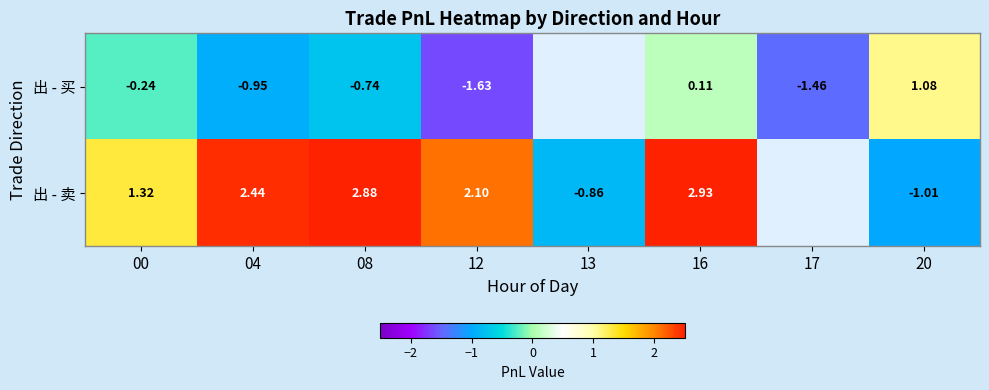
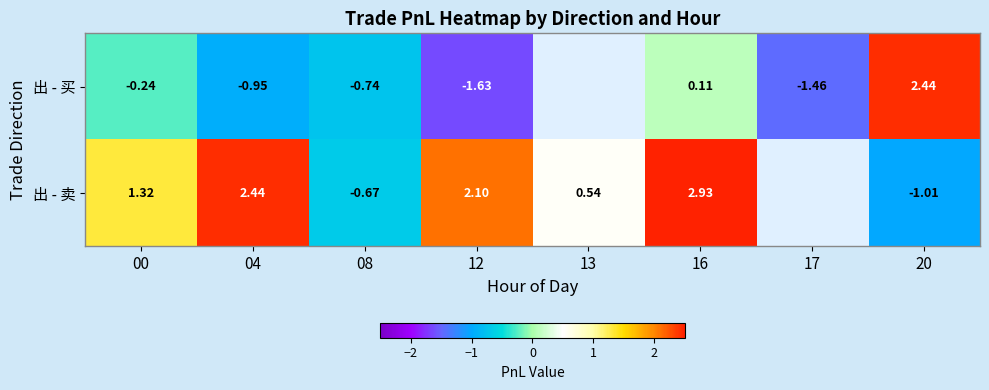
  {
    "出 - 买": {
      "00": -0.24,
      "04": -0.95,
      "08": -0.74,
      "12": -1.63,
      "16": 0.11,
      "17": -1.46,
-     "20": 1.08
+     "20": 2.44
    },
    "出 - 卖": {
      "00": 1.32,
      "04": 2.44,
-     "08": 2.88,
+     "08": -0.67,
      "12": 2.10,
-     "13": -0.86,
+     "13": 0.54,
      "16": 2.93,
      "20": -1.01
    }
  }
